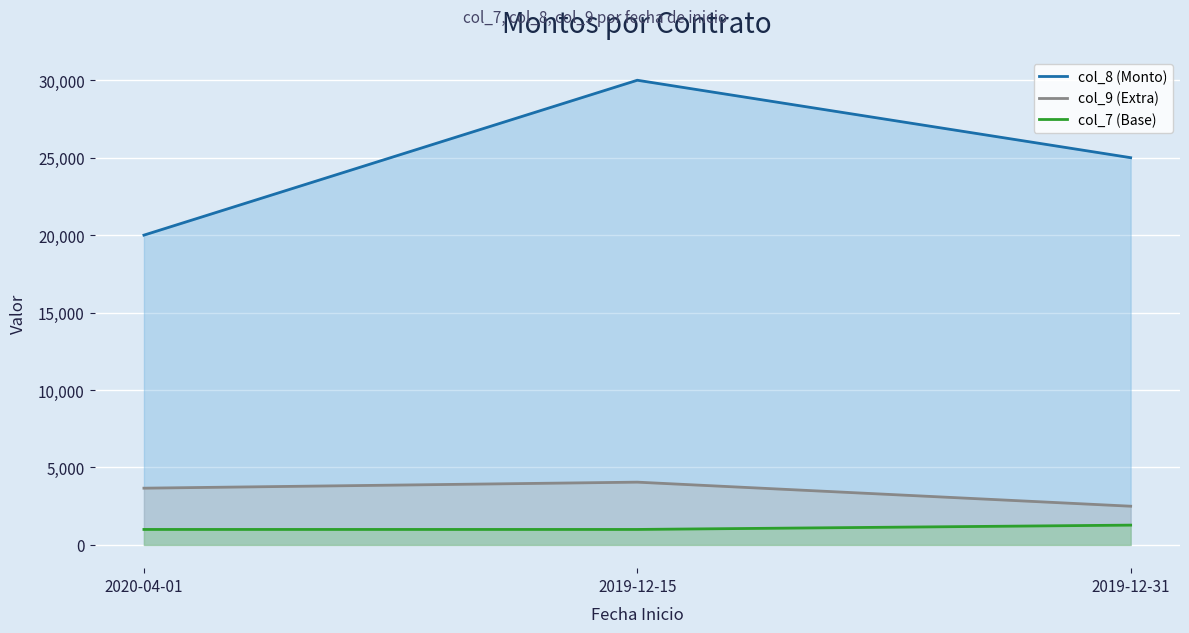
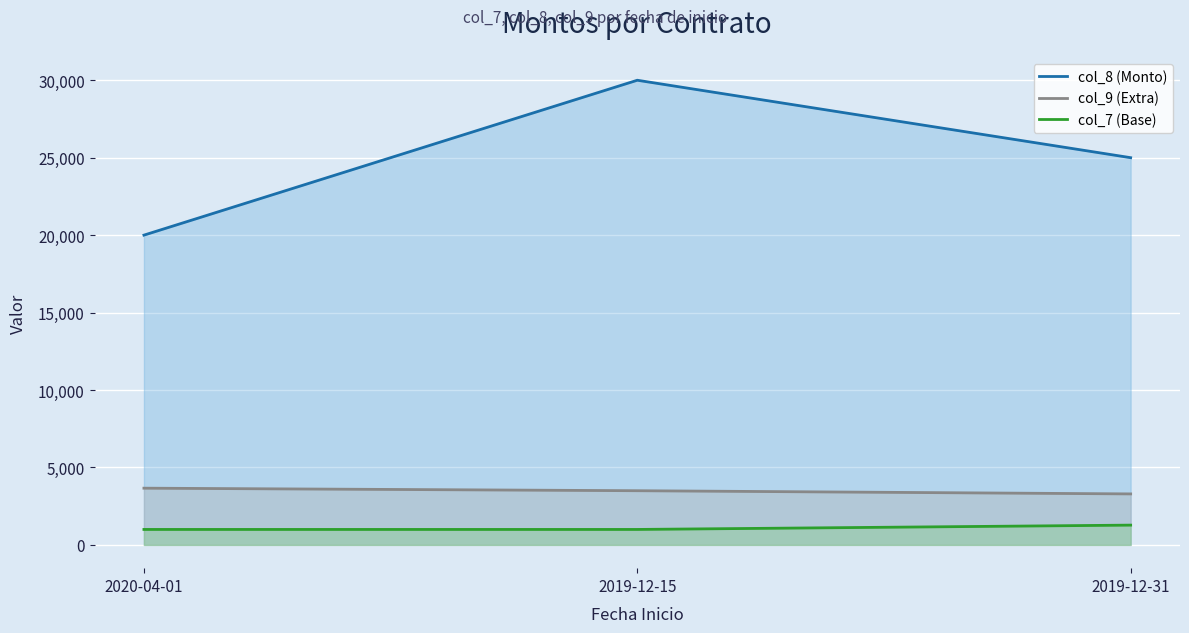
  {
    "col_8 (Monto)": {
      "2020-04-01": "20,000",
      "2019-12-15": "30,000",
      "2019-12-31": "25,000"
    },
    "col_9 (Extra)": {
      "2020-04-01": "3,700",
-     "2019-12-15": "4,100",
-     "2019-12-31": "2,500"
+     "2019-12-15": "3,500",
+     "2019-12-31": "3,300"
    },
    "col_7 (Base)": {
      "2020-04-01": "1,000",
      "2019-12-15": "1,000",
      "2019-12-31": "1,300"
    }
  }
